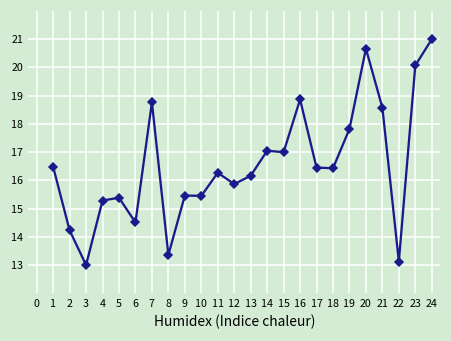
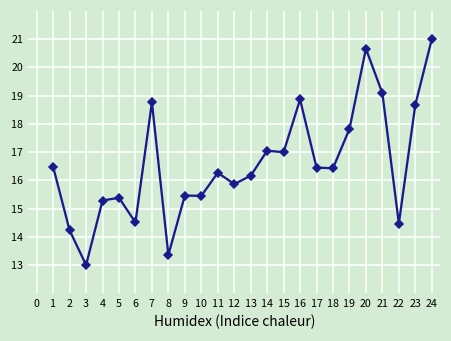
  {
    "1": 16.5,
    "2": 14.2,
    "3": 13.0,
    "4": 15.3,
    "5": 15.4,
    "6": 14.5,
    "7": 18.8,
    "8": 13.4,
    "9": 15.5,
    "10": 15.4,
    "11": 16.3,
    "12": 15.9,
    "13": 16.2,
    "14": 17.0,
    "15": 17.0,
    "16": 18.9,
    "17": 16.5,
    "18": 16.4,
    "19": 17.8,
    "20": 20.7,
-   "21": 18.6,
-   "22": 13.1,
-   "23": 20.1,
+   "21": 19.1,
+   "22": 14.5,
+   "23": 18.7,
    "24": 21.0
  }
